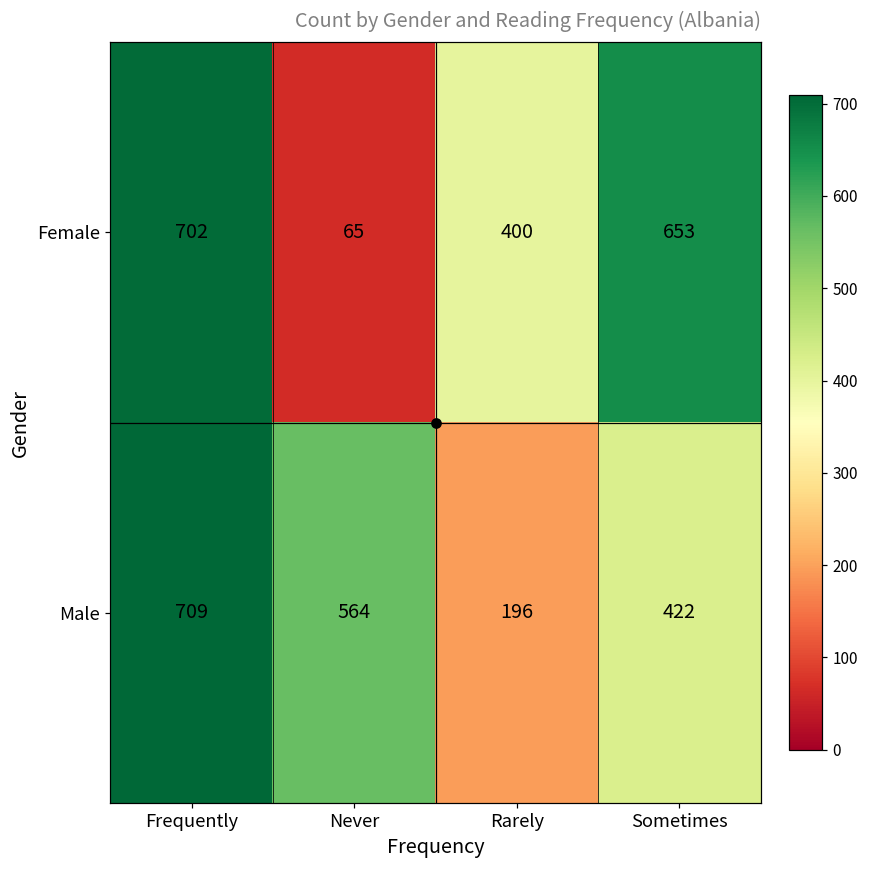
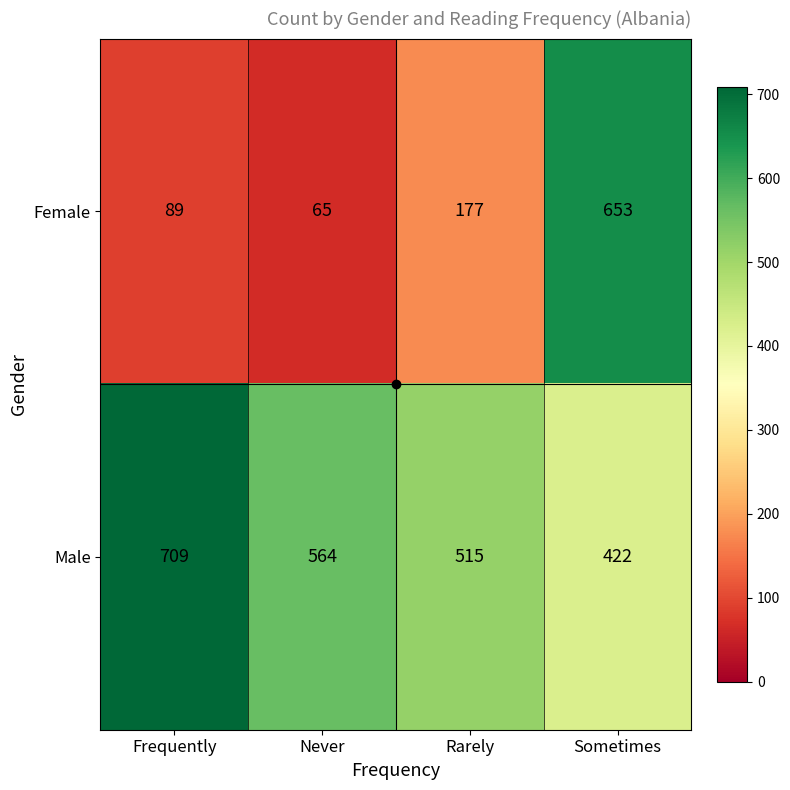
  {
    "Female": {
-     "Frequently": 702,
+     "Frequently": 89,
      "Never": 65,
-     "Rarely": 400,
+     "Rarely": 177,
      "Sometimes": 653
    },
    "Male": {
      "Frequently": 709,
      "Never": 564,
-     "Rarely": 196,
+     "Rarely": 515,
      "Sometimes": 422
    }
  }
